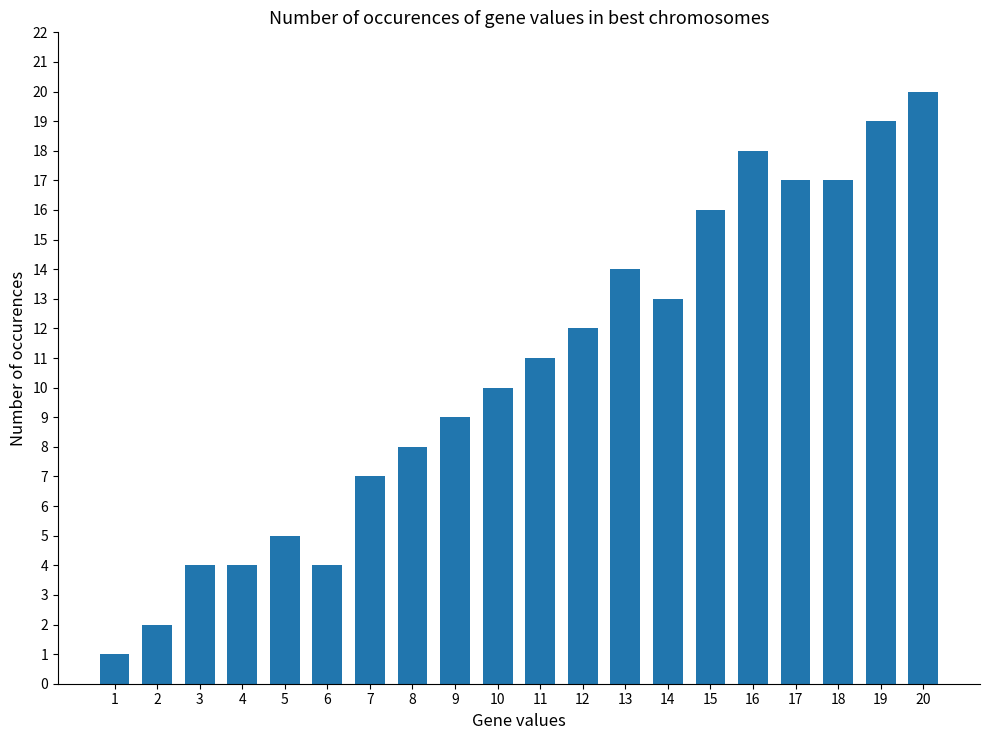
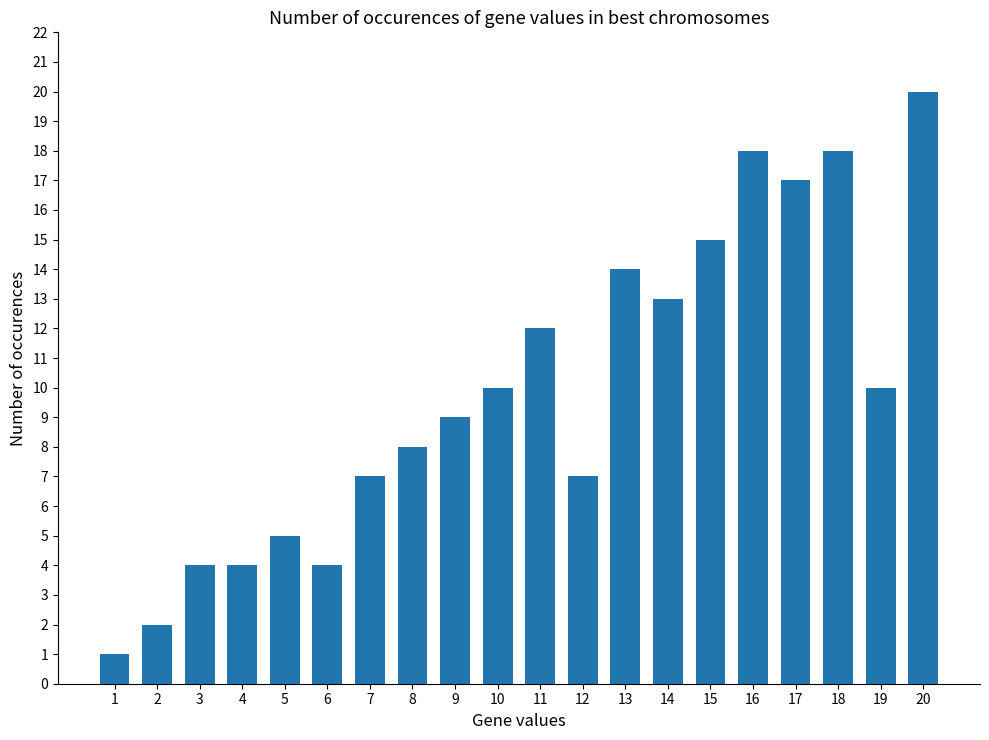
  {
    "1": 1,
    "2": 2,
    "3": 4,
    "4": 4,
    "5": 5,
    "6": 4,
    "7": 7,
    "8": 8,
    "9": 9,
    "10": 10,
-   "11": 11,
-   "12": 12,
+   "11": 12,
+   "12": 7,
    "13": 14,
    "14": 13,
-   "15": 16,
+   "15": 15,
    "16": 18,
    "17": 17,
-   "18": 17,
-   "19": 19,
+   "18": 18,
+   "19": 10,
    "20": 20
  }
